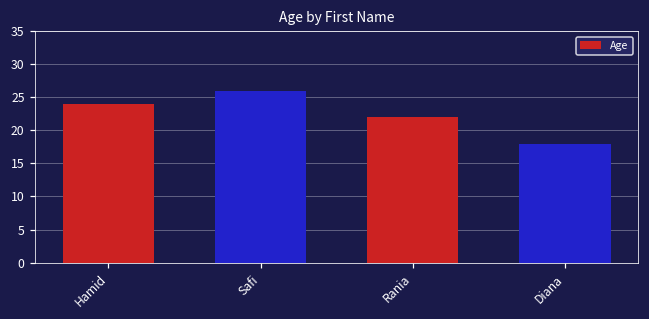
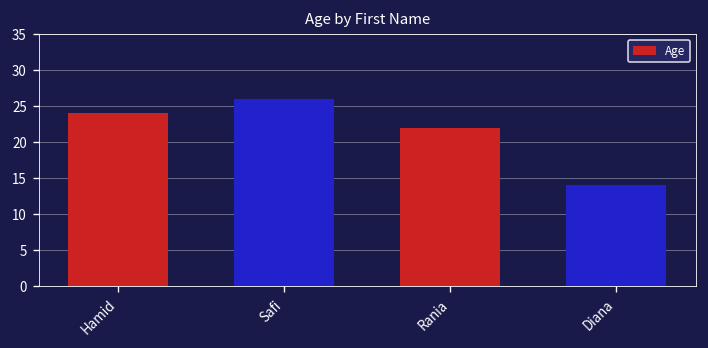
  {
    "Hamid": 24,
    "Safi": 26,
    "Rania": 22,
-   "Diana": 18
+   "Diana": 14
  }
